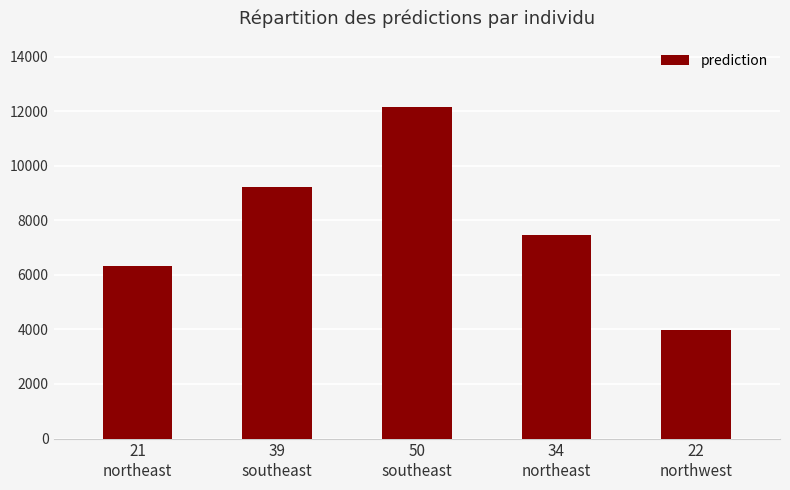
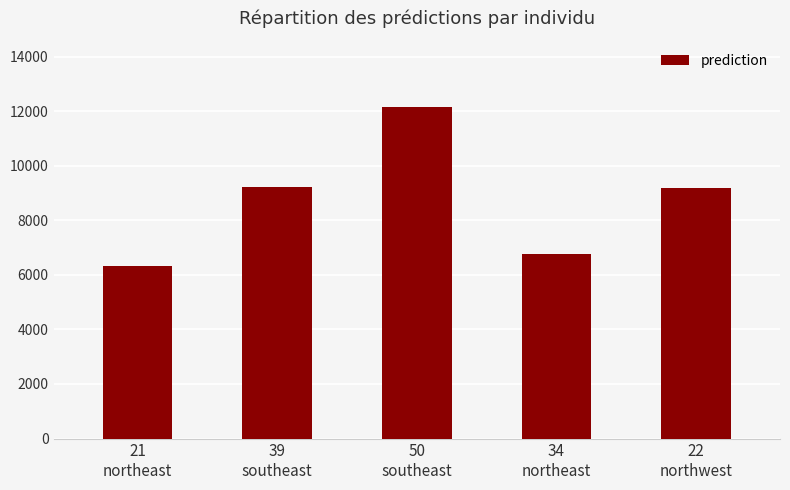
  {
    "21 northeast": 6300,
    "39 southeast": 9200,
    "50 southeast": 12100,
-   "34 northeast": 7500,
-   "22 northwest": 4000
+   "34 northeast": 6800,
+   "22 northwest": 9200
  }
